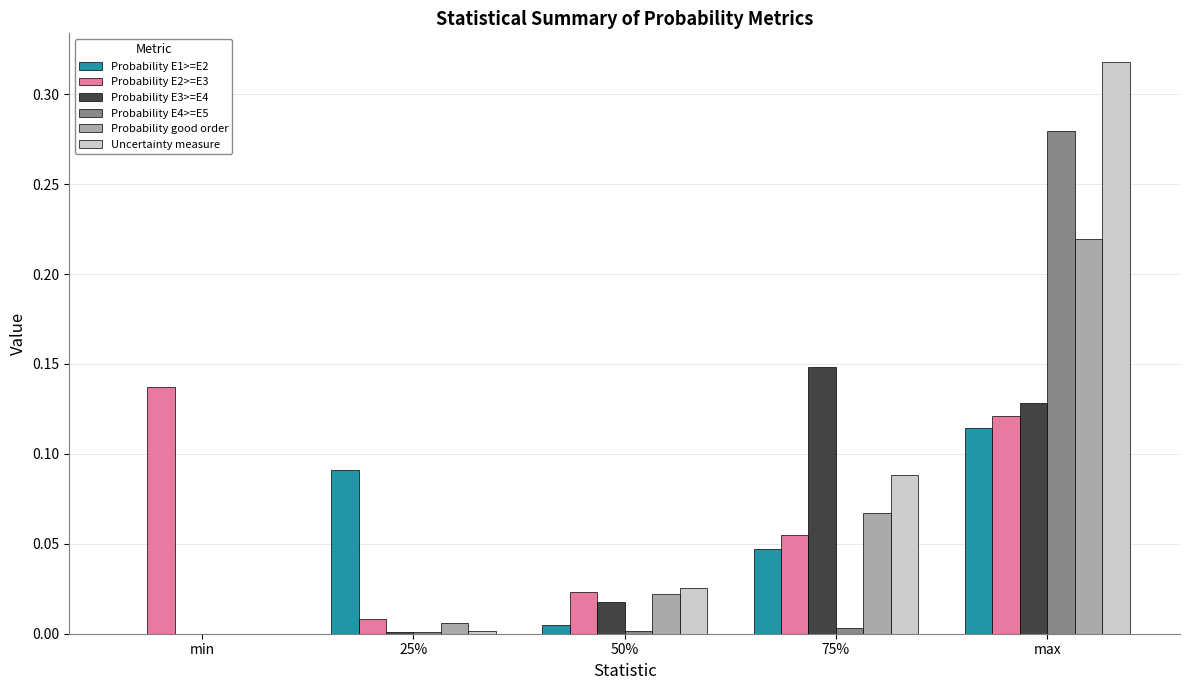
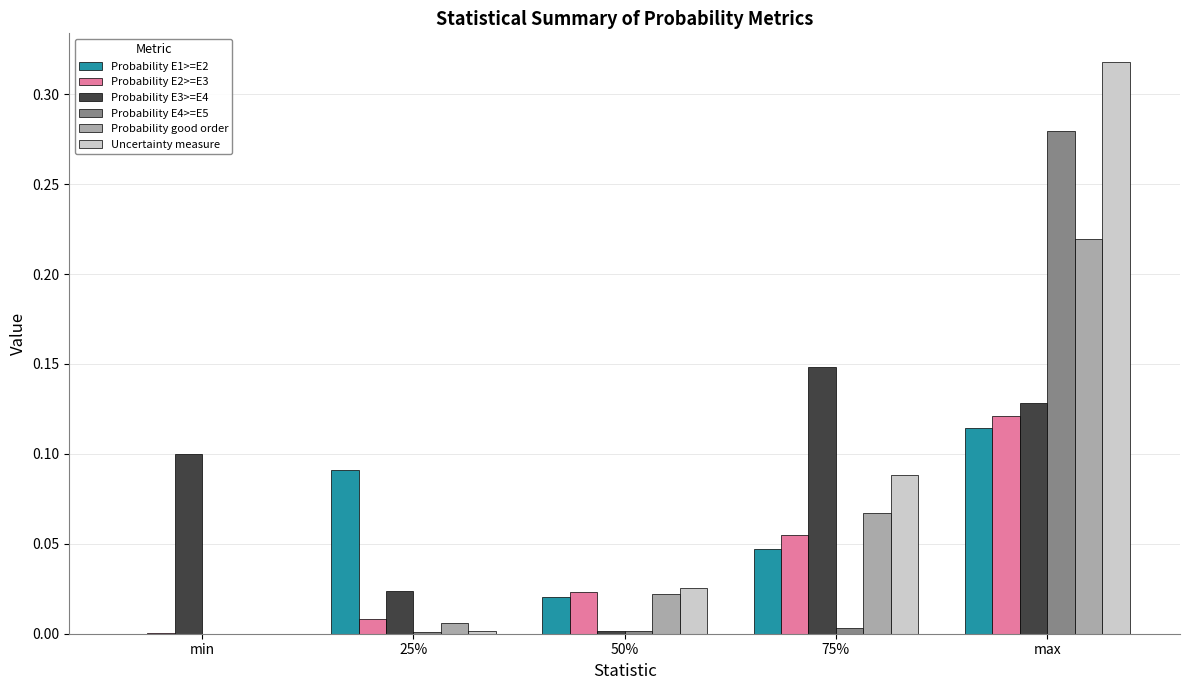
  {
    "Probability E1>=E2": {
      "25%": 0.091,
-     "50%": 0.005,
+     "50%": 0.020,
      "75%": 0.047,
      "max": 0.115
    },
    "Probability E2>=E3": {
-     "min": 0.137,
+     "min": 0.000,
      "25%": 0.008,
      "50%": 0.023,
      "75%": 0.055,
      "max": 0.121
    },
    "Probability E3>=E4": {
-     "min": 0.0,
-     "25%": 0.001,
-     "50%": 0.018,
+     "min": 0.1,
+     "25%": 0.023,
+     "50%": 0.002,
      "75%": 0.148,
      "max": 0.129
    }
  }
